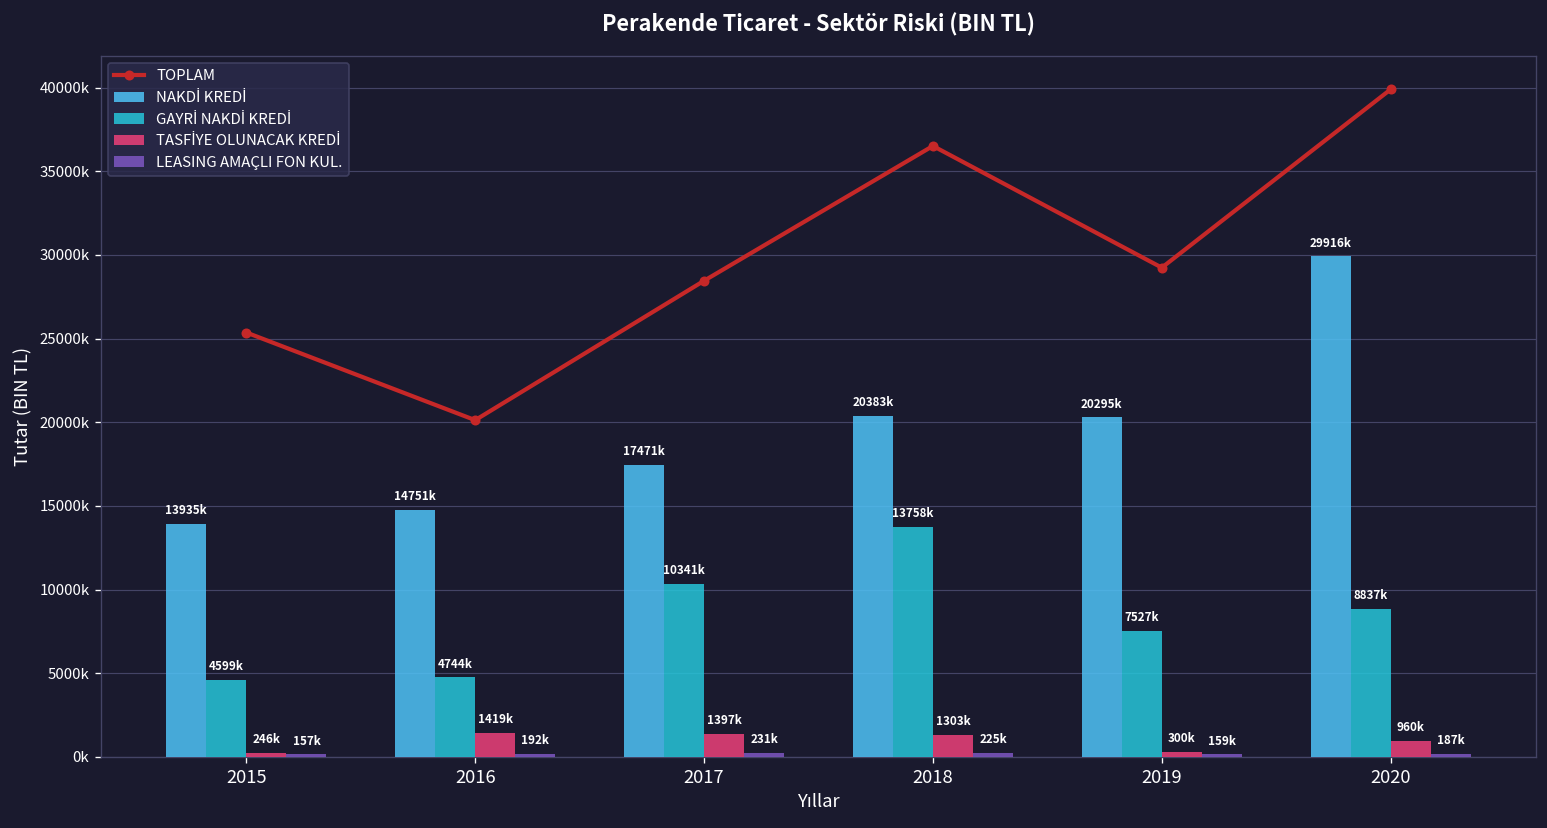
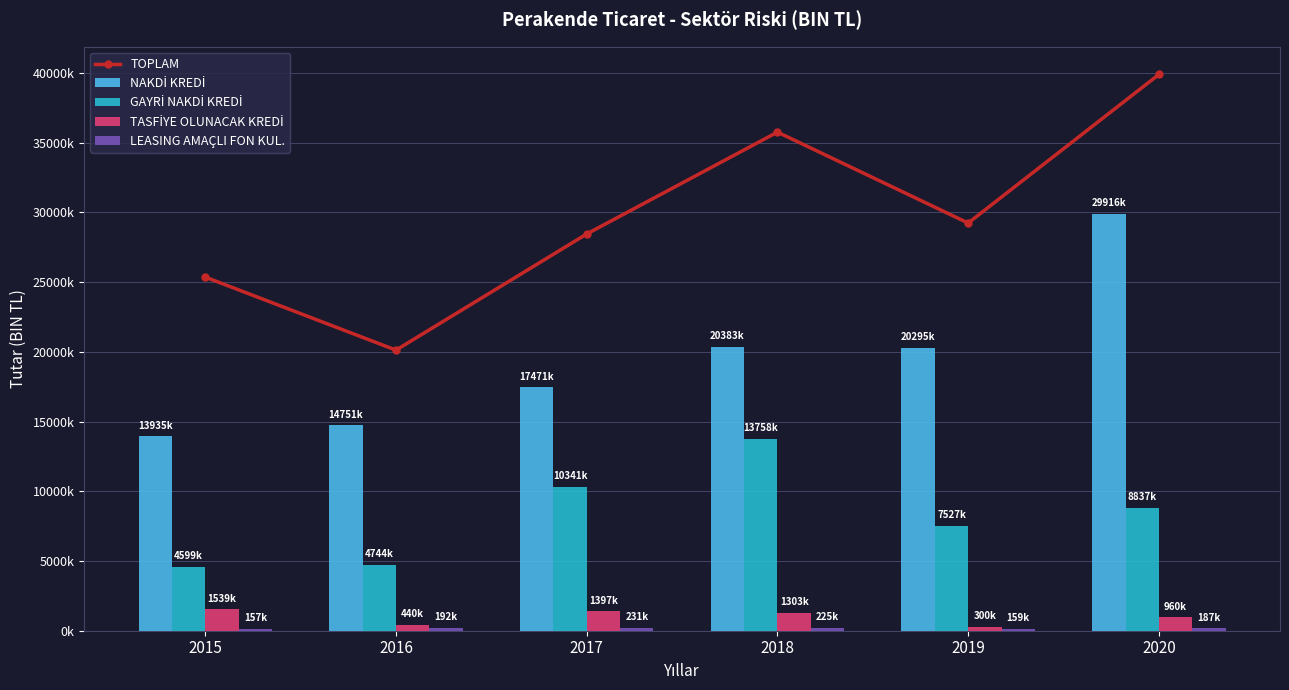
  {
    "TOPLAM": {
      "2015": "25400000",
      "2016": "20100000",
      "2017": "28500000",
-     "2018": "36500000",
+     "2018": "35800000",
      "2019": "29200000",
      "2020": "39900000"
    },
    "TASFİYE OLUNACAK KREDİ": {
-     "2015": "246k",
-     "2016": "1419k",
+     "2015": "1539k",
+     "2016": "440k",
      "2017": "1397k",
      "2018": "1303k",
      "2019": "300k",
      "2020": "960k"
    },
    "LEASING AMAÇLI FON KUL.": {
      "2015": "157k",
      "2016": "192k",
      "2017": "231k",
      "2018": "225k",
      "2019": "159k",
      "2020": "187k"
    }
  }
